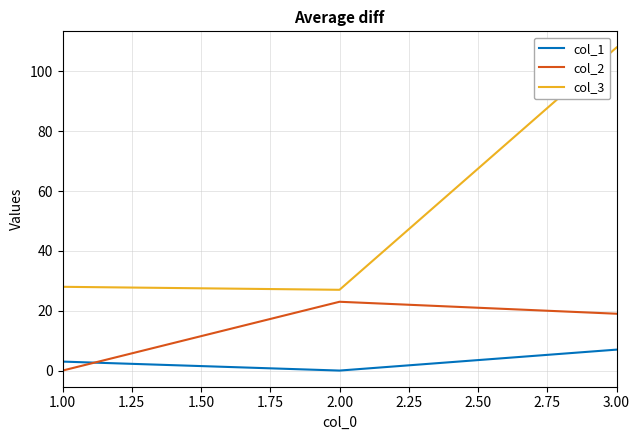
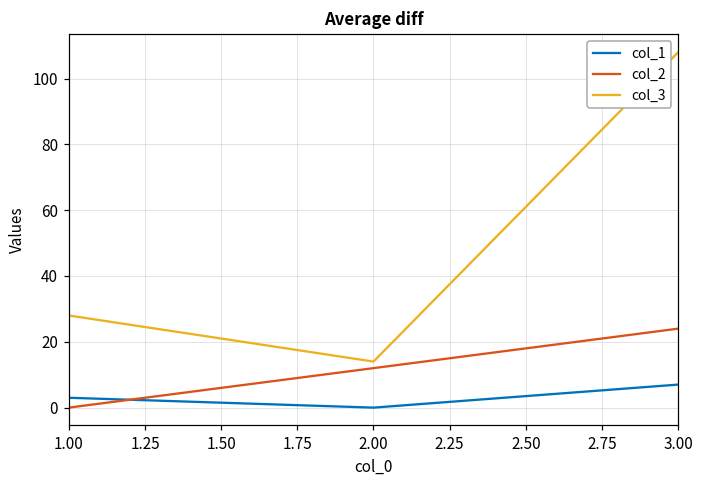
  {
    "col_1": {
      "1.00": 3,
      "2.00": 0,
      "3.00": 7
    },
    "col_2": {
      "1.00": 0,
-     "2.00": 23,
-     "3.00": 19
+     "2.00": 12,
+     "3.00": 24
    },
    "col_3": {
      "1.00": 28,
-     "2.00": 27,
+     "2.00": 14,
      "3.00": 108
    }
  }
